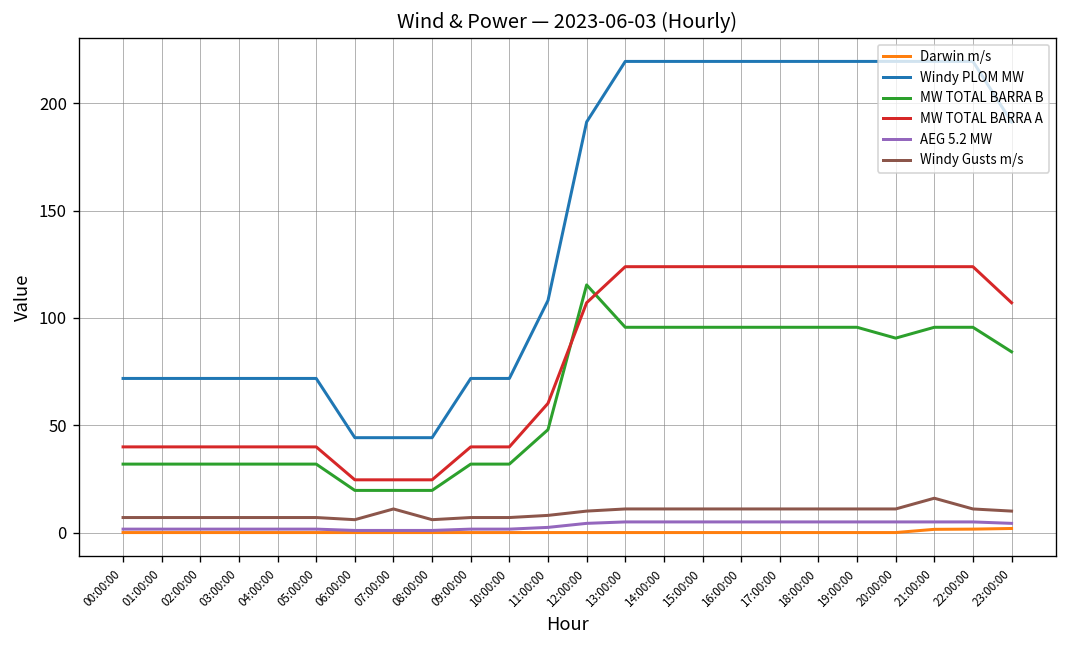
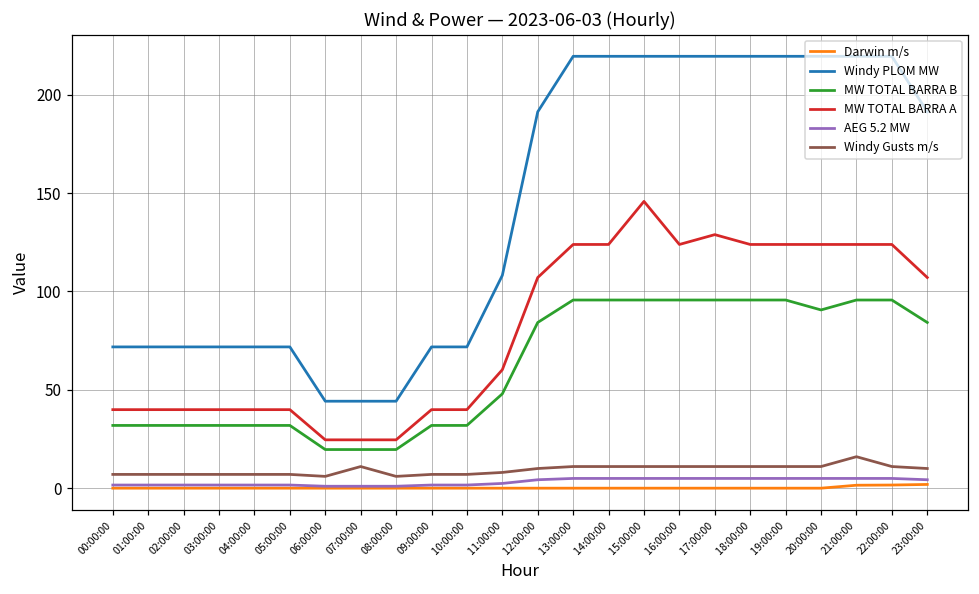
  {
    "Darwin m/s": {
      "00:00:00": 0,
      "01:00:00": 0,
      "02:00:00": 0,
      "03:00:00": 0,
      "04:00:00": 0,
      "05:00:00": 0,
      "09:00:00": 0,
      "10:00:00": 0,
      "11:00:00": 0,
      "12:00:00": 0,
      "13:00:00": 0,
      "14:00:00": 0,
      "15:00:00": 0,
      "16:00:00": 0,
      "17:00:00": 0,
      "18:00:00": 0,
      "19:00:00": 0,
      "20:00:00": 0,
      "21:00:00": 2,
      "22:00:00": 2,
      "23:00:00": 2
    },
    "Windy PLOM MW": {
      "00:00:00": 72,
      "01:00:00": 72,
      "02:00:00": 72,
      "03:00:00": 72,
      "04:00:00": 72,
      "05:00:00": 72,
      "06:00:00": 44,
      "07:00:00": 44,
      "08:00:00": 44,
      "09:00:00": 72,
      "10:00:00": 72,
      "11:00:00": 108,
      "12:00:00": 191,
      "13:00:00": 220,
      "14:00:00": 220,
      "15:00:00": 220,
      "16:00:00": 220,
      "17:00:00": 220,
      "18:00:00": 220,
      "19:00:00": 220
    },
    "MW TOTAL BARRA B": {
      "00:00:00": 32,
      "01:00:00": 32,
      "02:00:00": 32,
      "03:00:00": 32,
      "04:00:00": 32,
      "05:00:00": 32,
      "06:00:00": 20,
      "07:00:00": 20,
      "08:00:00": 20,
      "09:00:00": 32,
      "10:00:00": 32,
      "11:00:00": 48,
-     "12:00:00": 115,
+     "12:00:00": 84,
      "13:00:00": 96,
      "14:00:00": 96,
      "15:00:00": 96,
      "16:00:00": 96,
      "17:00:00": 96,
      "18:00:00": 96,
      "19:00:00": 96,
      "20:00:00": 91,
      "21:00:00": 96,
      "22:00:00": 96,
      "23:00:00": 84
    },
    "MW TOTAL BARRA A": {
      "00:00:00": 40,
      "01:00:00": 40,
      "02:00:00": 40,
      "03:00:00": 40,
      "04:00:00": 40,
      "05:00:00": 40,
      "06:00:00": 25,
      "07:00:00": 25,
      "08:00:00": 25,
      "09:00:00": 40,
      "10:00:00": 40,
      "11:00:00": 60,
      "12:00:00": 107,
      "13:00:00": 124,
      "14:00:00": 124,
-     "15:00:00": 124,
+     "15:00:00": 146,
      "16:00:00": 124,
-     "17:00:00": 124,
+     "17:00:00": 129,
      "18:00:00": 124,
      "19:00:00": 124,
      "20:00:00": 124,
      "21:00:00": 124,
      "22:00:00": 124,
      "23:00:00": 107
    },
    "AEG 5.2 MW": {
      "00:00:00": 2,
      "01:00:00": 2,
      "02:00:00": 2,
      "03:00:00": 2,
      "04:00:00": 2,
      "05:00:00": 2,
      "09:00:00": 2,
      "10:00:00": 2,
      "11:00:00": 2,
      "12:00:00": 4,
      "13:00:00": 5,
      "14:00:00": 5,
      "15:00:00": 5,
      "16:00:00": 5,
      "17:00:00": 5,
      "18:00:00": 5,
      "19:00:00": 5,
      "20:00:00": 5,
      "21:00:00": 5,
      "22:00:00": 5,
      "23:00:00": 4
    },
    "Windy Gusts m/s": {
      "00:00:00": 7,
      "01:00:00": 7,
      "02:00:00": 7,
      "03:00:00": 7,
      "04:00:00": 7,
      "05:00:00": 7,
      "06:00:00": 6,
      "07:00:00": 11,
      "08:00:00": 6,
      "09:00:00": 7,
      "10:00:00": 7,
      "11:00:00": 8,
      "12:00:00": 10,
      "13:00:00": 11,
      "14:00:00": 11,
      "15:00:00": 11,
      "16:00:00": 11,
      "17:00:00": 11,
      "18:00:00": 11,
      "19:00:00": 11,
      "20:00:00": 11,
      "21:00:00": 16,
      "22:00:00": 11,
      "23:00:00": 10
    }
  }
